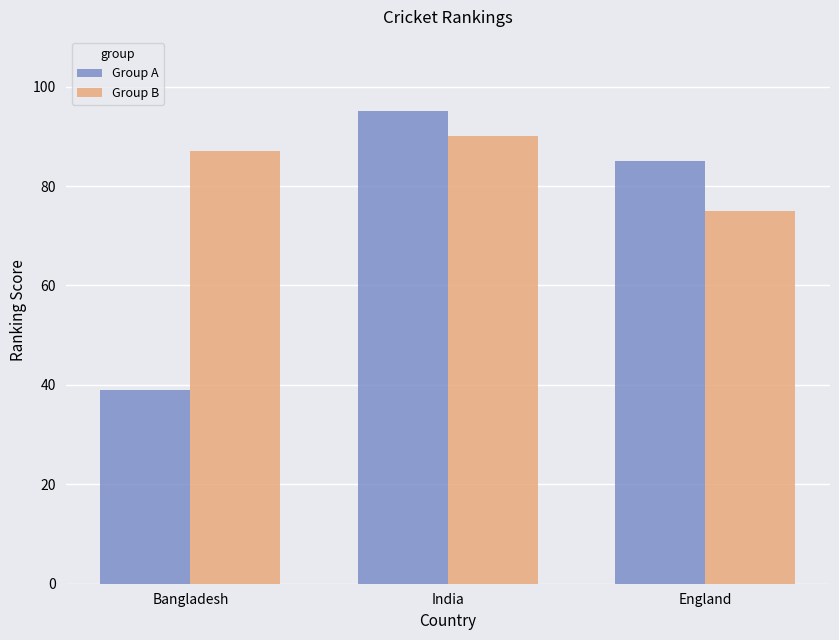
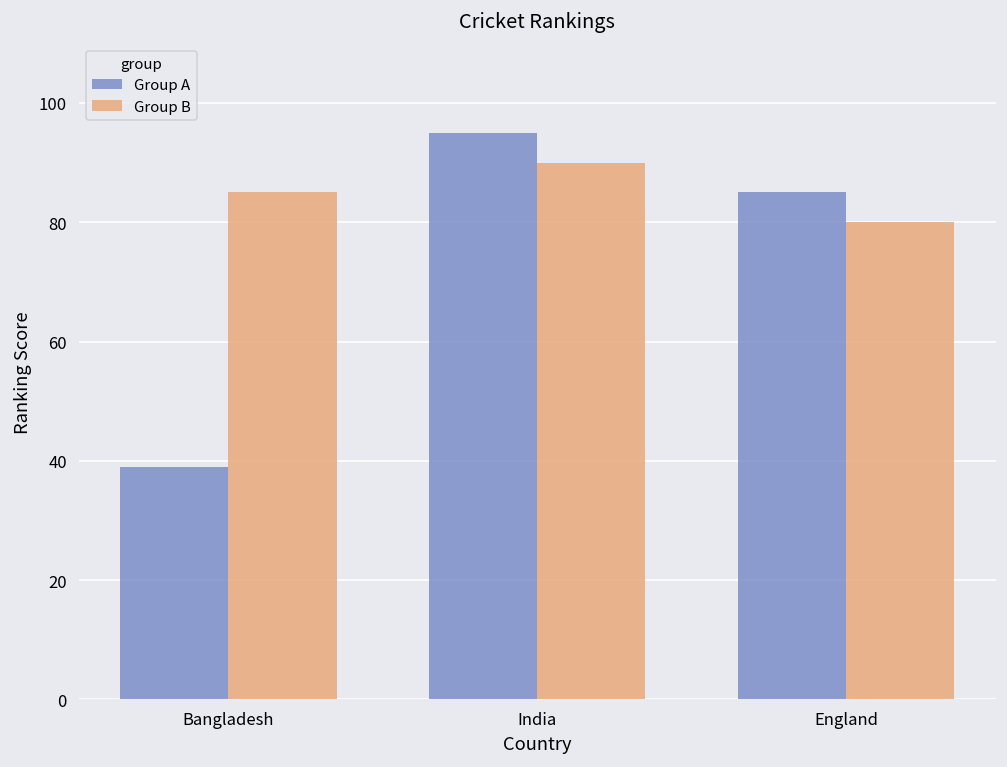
  {
    "Group A": {
      "Bangladesh": 39,
      "India": 95,
      "England": 85
    },
    "Group B": {
-     "Bangladesh": 87,
+     "Bangladesh": 85,
      "India": 90,
-     "England": 75
+     "England": 80
    }
  }
